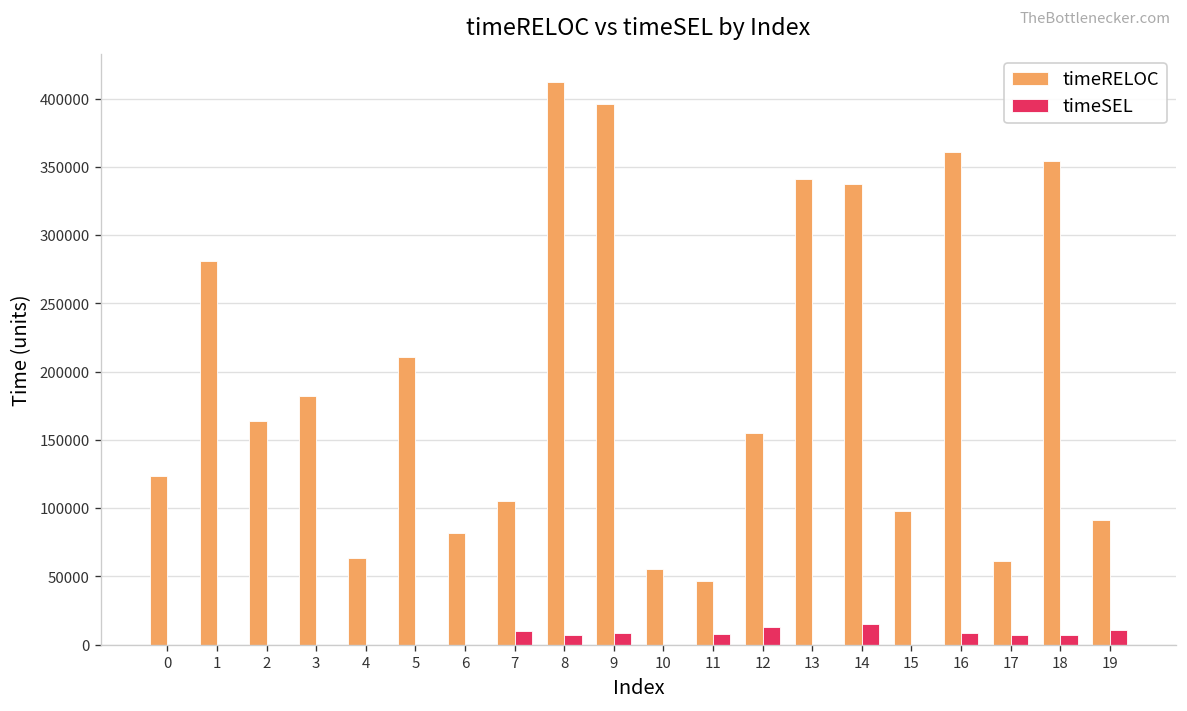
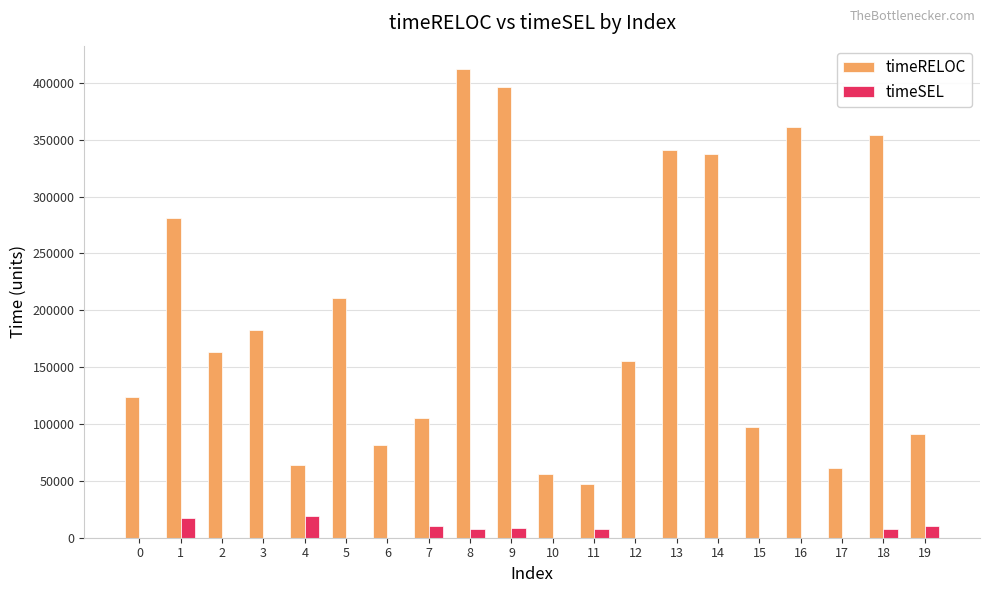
  {
    "timeRELOC": {
      "0": 123000,
      "1": 281000,
      "2": 164000,
      "3": 183000,
      "4": 64000,
      "5": 211000,
      "6": 81000,
      "7": 105000,
      "8": 412000,
      "9": 396000,
      "10": 56000,
      "11": 47000,
      "12": 155000,
      "13": 341000,
      "14": 337000,
      "15": 98000,
      "16": 361000,
      "17": 61000,
      "18": 354000,
      "19": 91000
    },
    "timeSEL": {
      "0": 0,
-     "1": 0,
+     "1": 17000,
      "2": 0,
      "3": 0,
-     "4": 0,
+     "4": 19000,
      "5": 0,
      "6": 0,
      "7": 10000,
      "8": 7000,
      "9": 9000,
      "10": 0,
      "11": 7000,
-     "12": 13000,
+     "12": 0,
      "13": 0,
-     "14": 15000,
+     "14": 0,
      "15": 0,
-     "16": 8000,
-     "17": 7000,
+     "16": 0,
+     "17": 0,
      "18": 7000,
      "19": 10000
    }
  }
